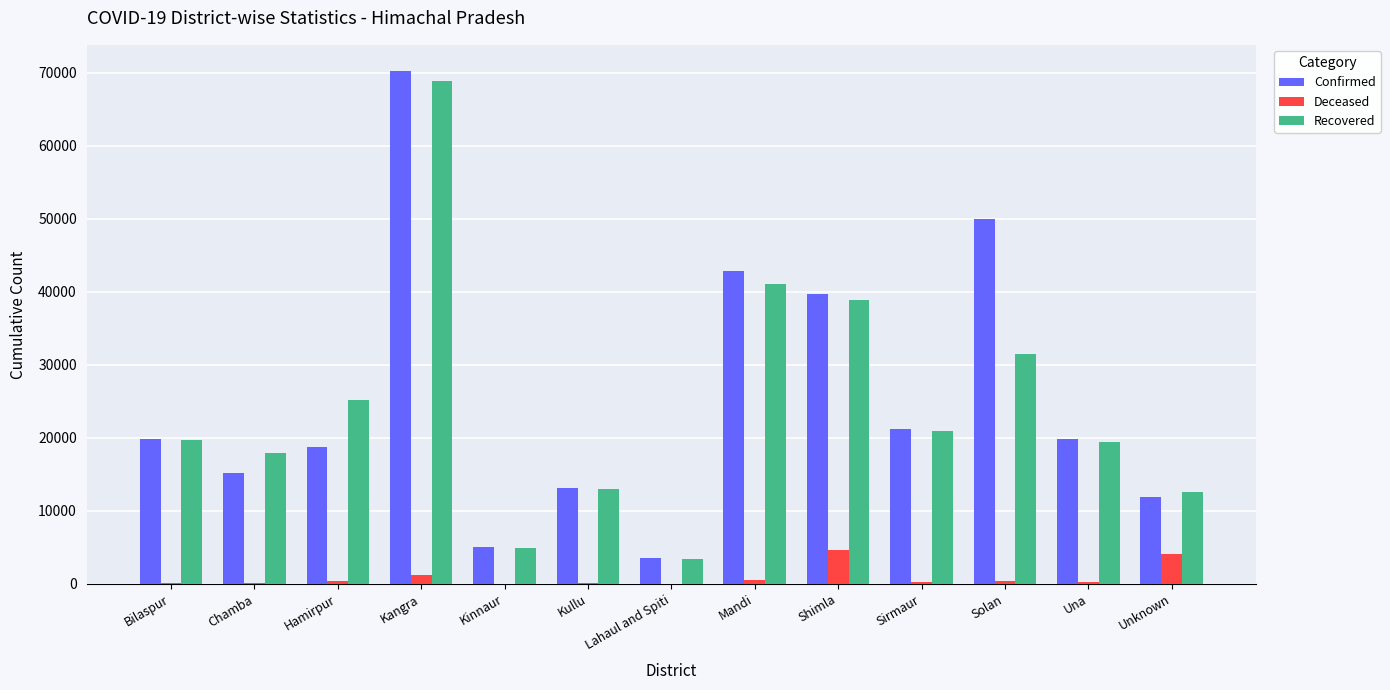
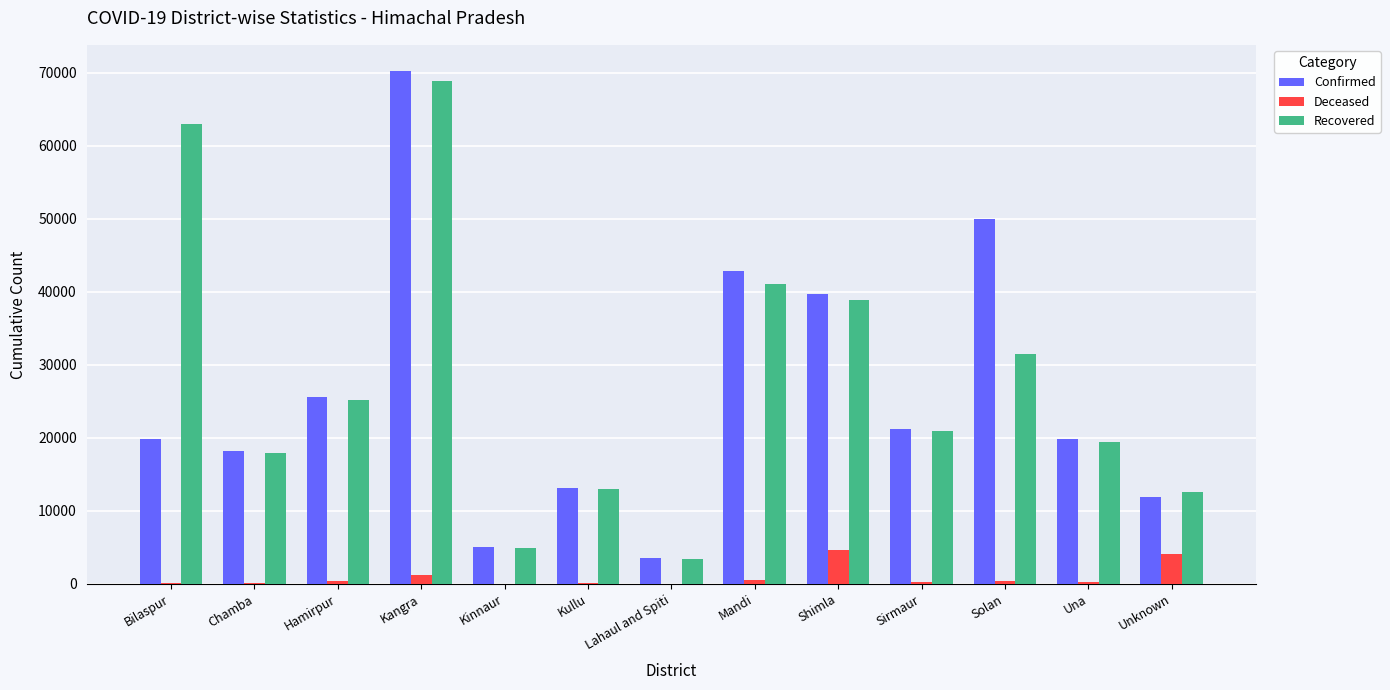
  {
    "Confirmed": {
      "Bilaspur": 20000,
-     "Chamba": 15000,
-     "Hamirpur": 19000,
+     "Chamba": 18000,
+     "Hamirpur": 26000,
      "Kangra": 70000,
      "Kinnaur": 5000,
      "Kullu": 13000,
      "Lahaul and Spiti": 3000,
      "Mandi": 43000,
      "Shimla": 40000,
      "Sirmaur": 21000,
      "Solan": 50000,
      "Una": 20000,
      "Unknown": 12000
    },
    "Deceased": {
      "Kangra": 1000,
      "Mandi": 1000,
      "Shimla": 5000,
      "Unknown": 4000
    },
    "Recovered": {
-     "Bilaspur": 20000,
+     "Bilaspur": 63000,
      "Chamba": 18000,
      "Hamirpur": 25000,
      "Kangra": 69000,
      "Kinnaur": 5000,
      "Kullu": 13000,
      "Lahaul and Spiti": 3000,
      "Mandi": 41000,
      "Shimla": 39000,
      "Sirmaur": 21000,
      "Solan": 32000,
      "Una": 19000,
      "Unknown": 13000
    }
  }
